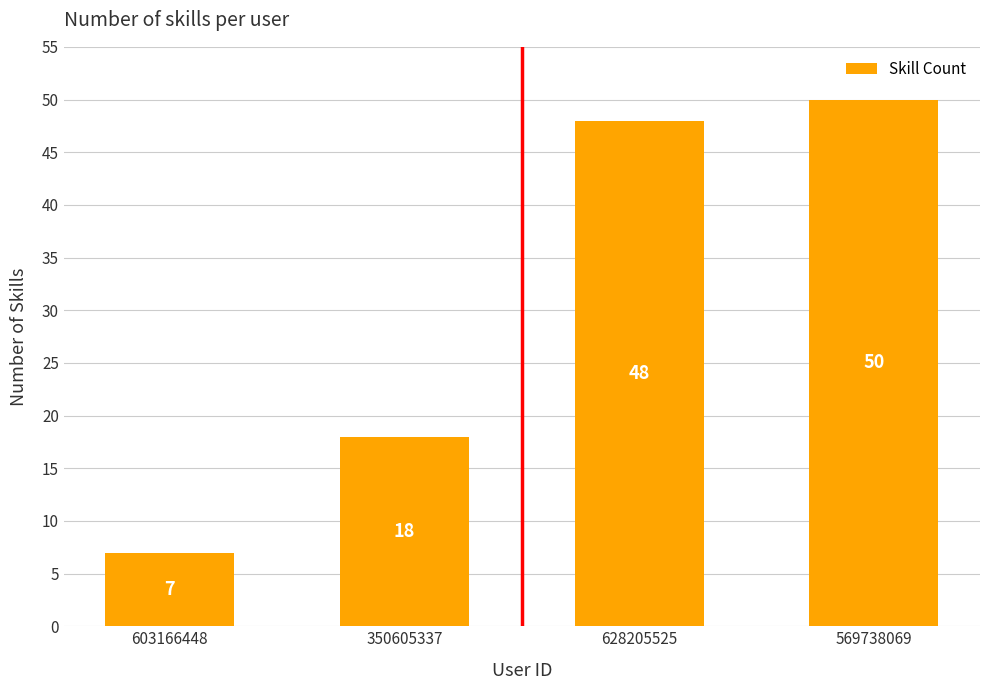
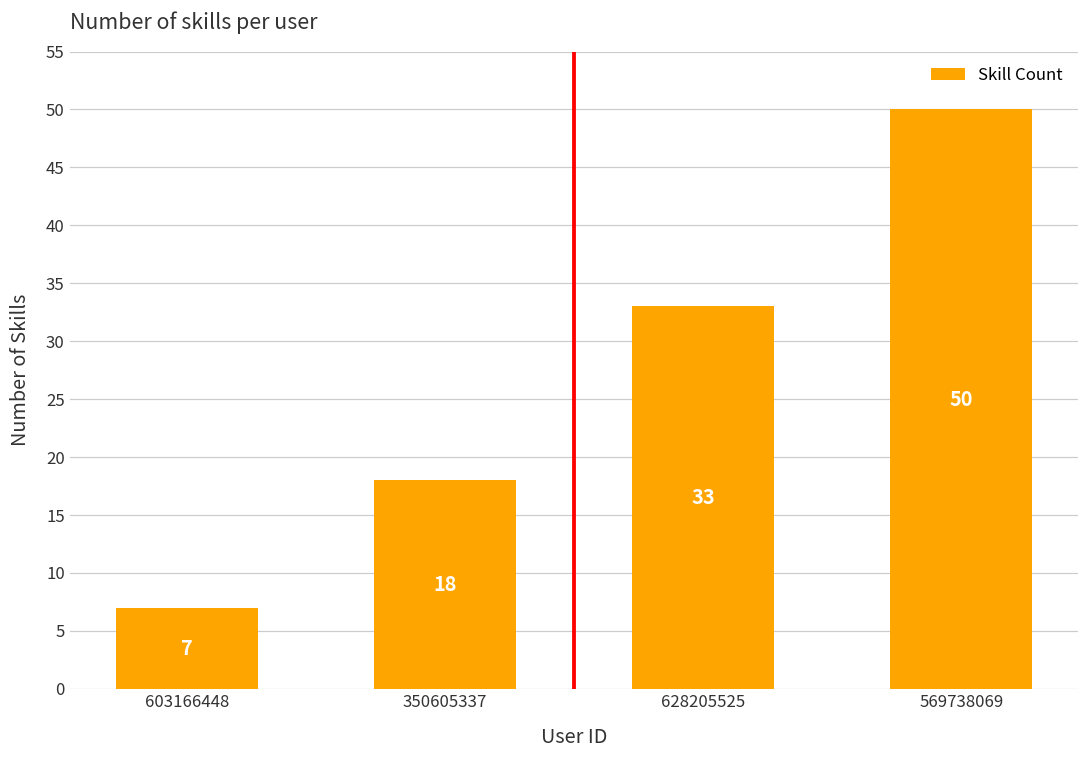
  {
    "603166448": 7,
    "350605337": 18,
-   "628205525": 48,
+   "628205525": 33,
    "569738069": 50
  }
